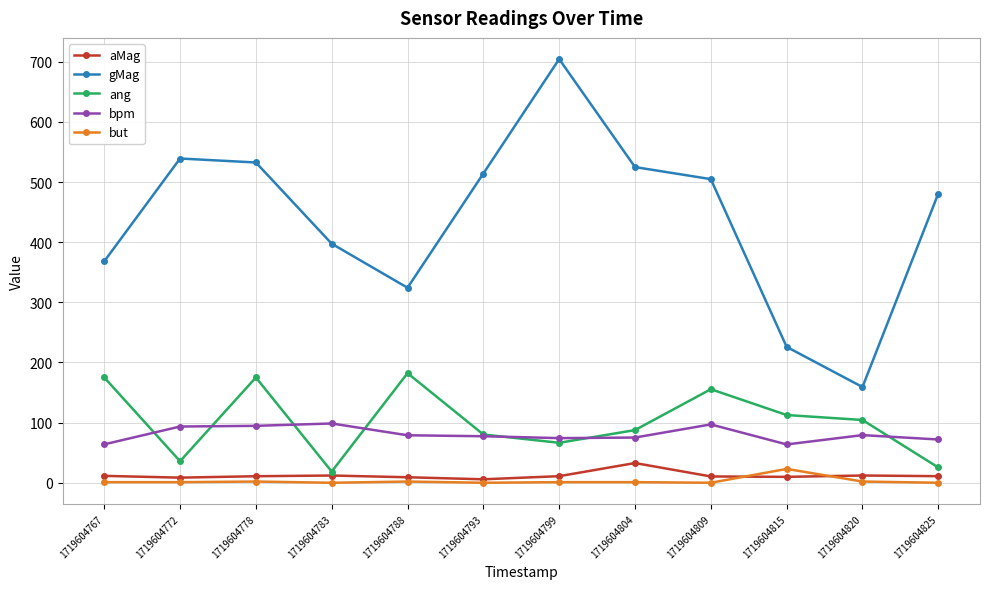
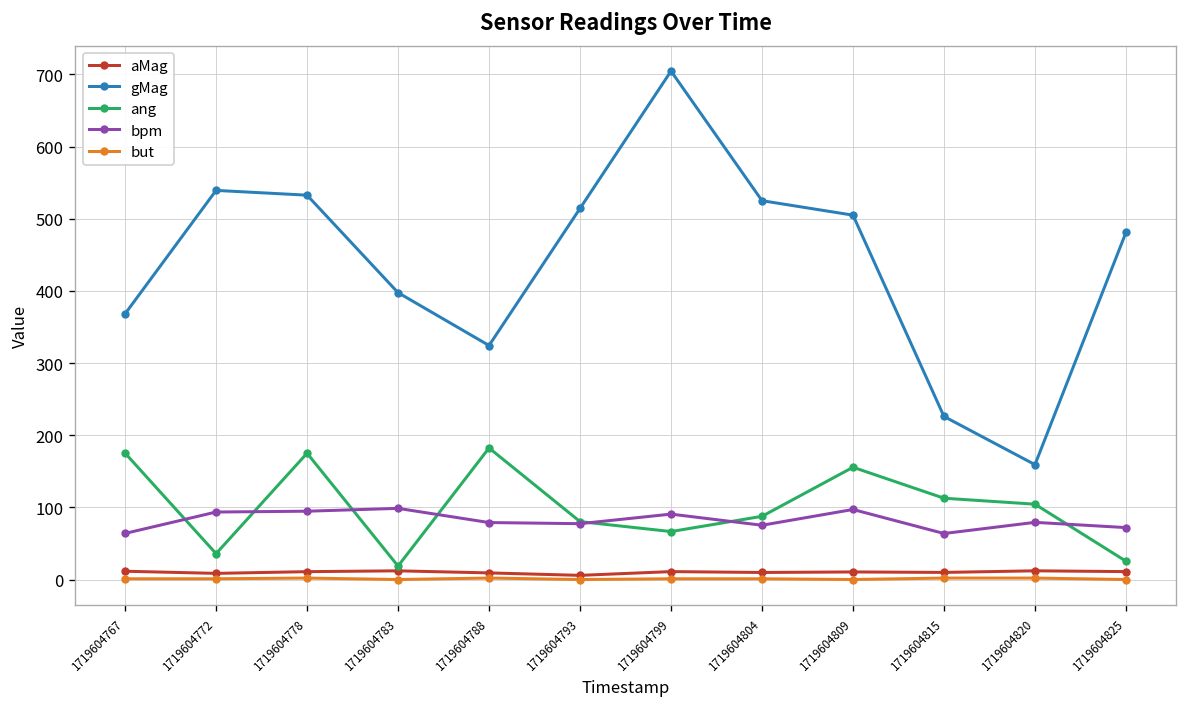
  {
    "aMag": {
      "1719604767": 10,
      "1719604772": 10,
      "1719604778": 10,
      "1719604783": 10,
      "1719604788": 10,
      "1719604793": 10,
      "1719604799": 10,
-     "1719604804": 30,
+     "1719604804": 10,
      "1719604809": 10,
      "1719604815": 10,
      "1719604820": 10,
      "1719604825": 10
    },
    "gMag": {
      "1719604767": 370,
      "1719604772": 540,
      "1719604778": 530,
      "1719604783": 400,
      "1719604788": 320,
      "1719604793": 510,
      "1719604799": 700,
      "1719604804": 520,
      "1719604809": 500,
      "1719604815": 230,
      "1719604820": 160,
      "1719604825": 480
    },
    "ang": {
      "1719604767": 180,
      "1719604772": 40,
      "1719604778": 180,
      "1719604783": 20,
      "1719604788": 180,
      "1719604799": 70,
      "1719604804": 90,
      "1719604809": 160,
      "1719604815": 110,
      "1719604820": 100,
      "1719604825": 30
    },
    "bpm": {
      "1719604767": 60,
      "1719604772": 90,
      "1719604778": 90,
      "1719604783": 100,
      "1719604788": 80,
-     "1719604799": 70,
+     "1719604799": 90,
      "1719604804": 80,
      "1719604809": 100,
      "1719604815": 60,
      "1719604820": 80,
      "1719604825": 70
    },
    "but": {
      "1719604767": 0,
      "1719604772": 0,
      "1719604778": 0,
      "1719604783": 0,
      "1719604788": 0,
      "1719604793": 0,
      "1719604799": 0,
      "1719604804": 0,
      "1719604809": 0,
-     "1719604815": 20,
+     "1719604815": 0,
      "1719604820": 0,
      "1719604825": 0
    }
  }
